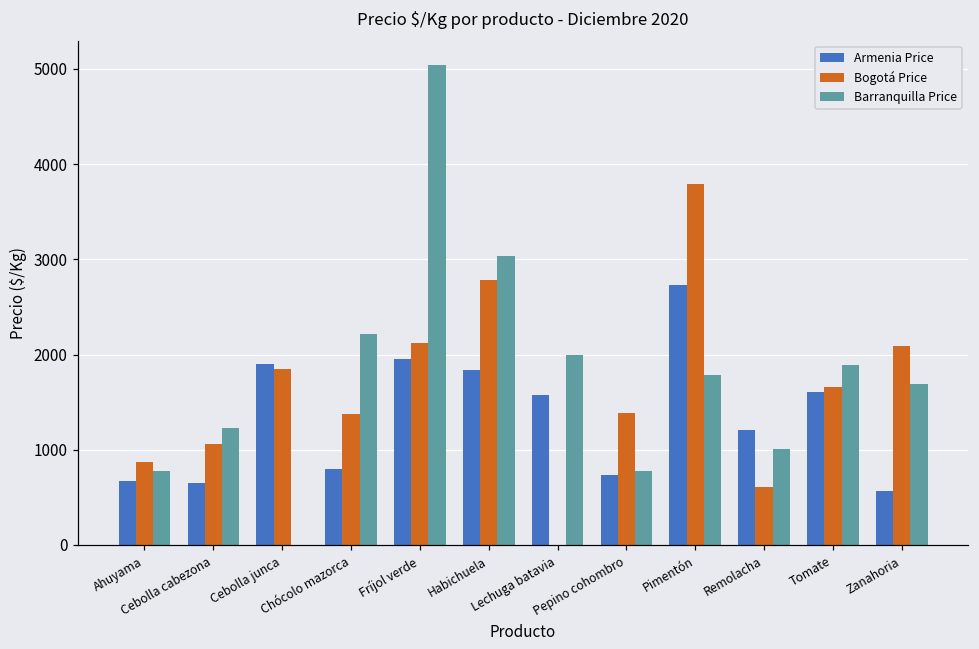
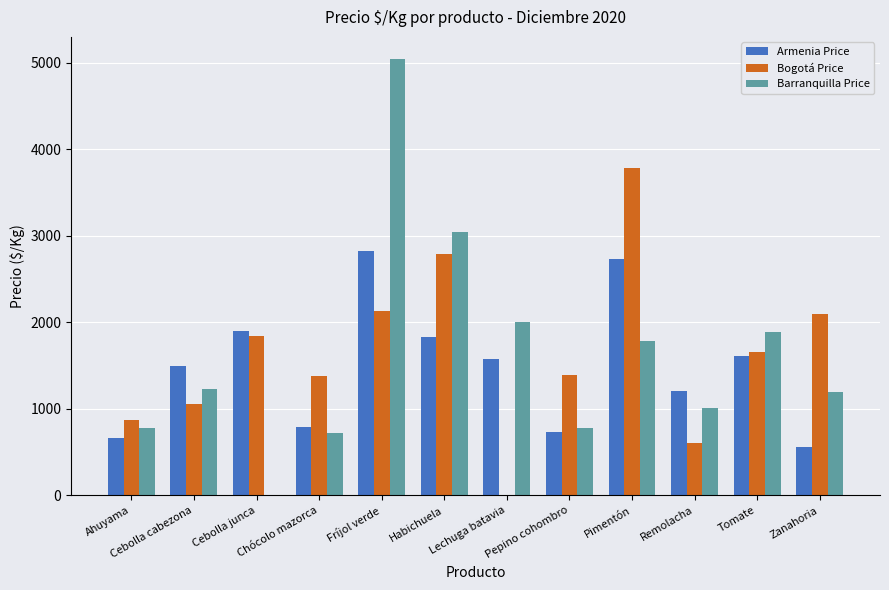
  {
    "Armenia Price": {
      "Ahuyama": 700,
-     "Cebolla cabezona": 700,
+     "Cebolla cabezona": 1500,
      "Cebolla junca": 1900,
      "Chócolo mazorca": 800,
-     "Fríjol verde": 1900,
+     "Fríjol verde": 2800,
      "Habichuela": 1800,
      "Lechuga batavia": 1600,
      "Pepino cohombro": 700,
      "Pimentón": 2700,
      "Remolacha": 1200,
      "Tomate": 1600,
      "Zanahoria": 600
    },
    "Bogotá Price": {
      "Ahuyama": 900,
      "Cebolla cabezona": 1100,
      "Cebolla junca": 1800,
      "Chócolo mazorca": 1400,
      "Fríjol verde": 2100,
      "Habichuela": 2800,
      "Lechuga batavia": 0,
      "Pepino cohombro": 1400,
      "Pimentón": 3800,
      "Remolacha": 600,
      "Tomate": 1700,
      "Zanahoria": 2100
    },
    "Barranquilla Price": {
      "Ahuyama": 800,
      "Cebolla cabezona": 1200,
      "Cebolla junca": 0,
-     "Chócolo mazorca": 2200,
+     "Chócolo mazorca": 700,
      "Fríjol verde": 5000,
      "Habichuela": 3000,
      "Lechuga batavia": 2000,
      "Pepino cohombro": 800,
      "Pimentón": 1800,
      "Remolacha": 1000,
      "Tomate": 1900,
-     "Zanahoria": 1700
+     "Zanahoria": 1200
    }
  }
